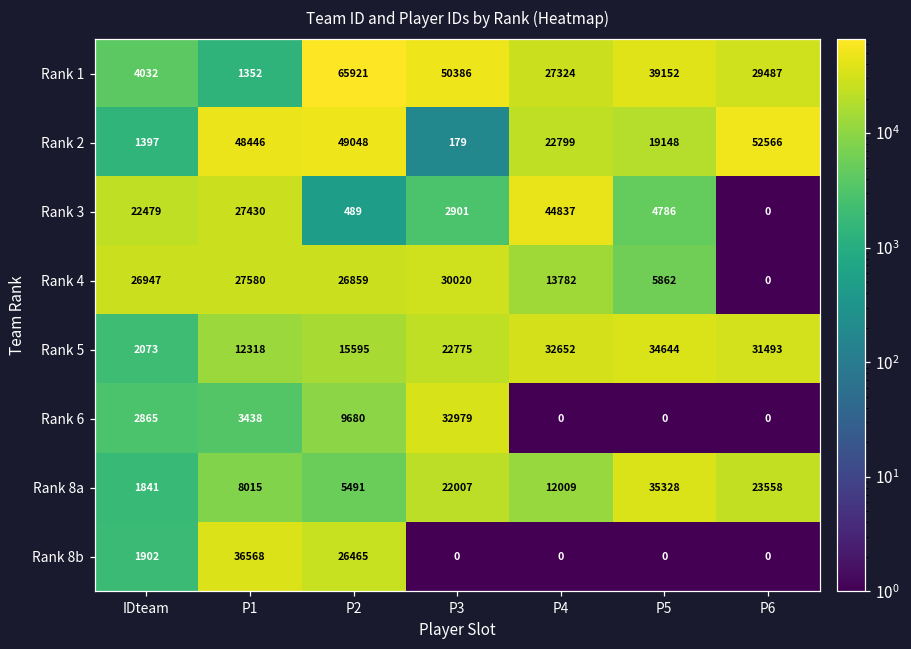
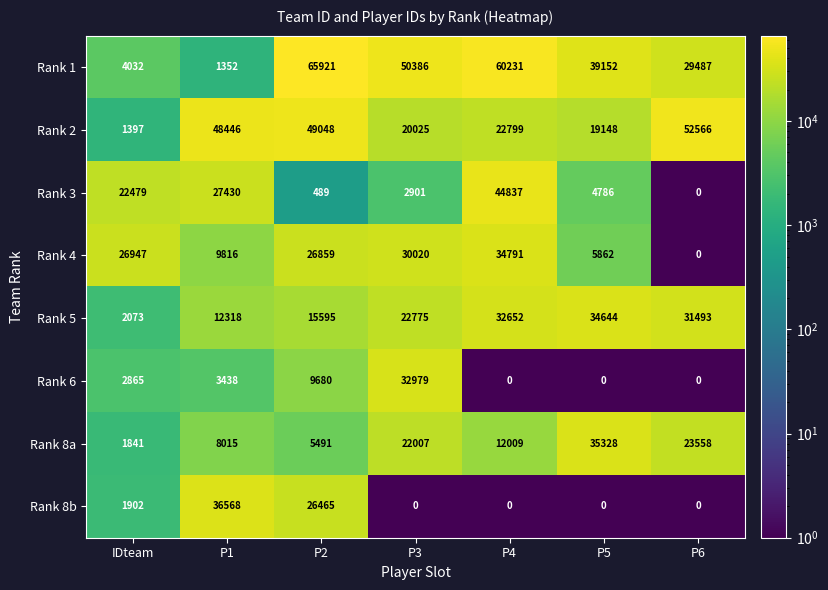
  {
    "Rank 1": {
      "IDteam": 4032,
      "P1": 1352,
      "P2": 65921,
      "P3": 50386,
-     "P4": 27324,
+     "P4": 60231,
      "P5": 39152,
      "P6": 29487
    },
    "Rank 2": {
      "IDteam": 1397,
      "P1": 48446,
      "P2": 49048,
-     "P3": 179,
+     "P3": 20025,
      "P4": 22799,
      "P5": 19148,
      "P6": 52566
    },
    "Rank 3": {
      "IDteam": 22479,
      "P1": 27430,
      "P2": 489,
      "P3": 2901,
      "P4": 44837,
      "P5": 4786,
      "P6": 0
    },
    "Rank 4": {
      "IDteam": 26947,
-     "P1": 27580,
+     "P1": 9816,
      "P2": 26859,
      "P3": 30020,
-     "P4": 13782,
+     "P4": 34791,
      "P5": 5862,
      "P6": 0
    },
    "Rank 5": {
      "IDteam": 2073,
      "P1": 12318,
      "P2": 15595,
      "P3": 22775,
      "P4": 32652,
      "P5": 34644,
      "P6": 31493
    },
    "Rank 6": {
      "IDteam": 2865,
      "P1": 3438,
      "P2": 9680,
      "P3": 32979,
      "P4": 0,
      "P5": 0,
      "P6": 0
    },
    "Rank 8a": {
      "IDteam": 1841,
      "P1": 8015,
      "P2": 5491,
      "P3": 22007,
      "P4": 12009,
      "P5": 35328,
      "P6": 23558
    },
    "Rank 8b": {
      "IDteam": 1902,
      "P1": 36568,
      "P2": 26465,
      "P3": 0,
      "P4": 0,
      "P5": 0,
      "P6": 0
    }
  }
